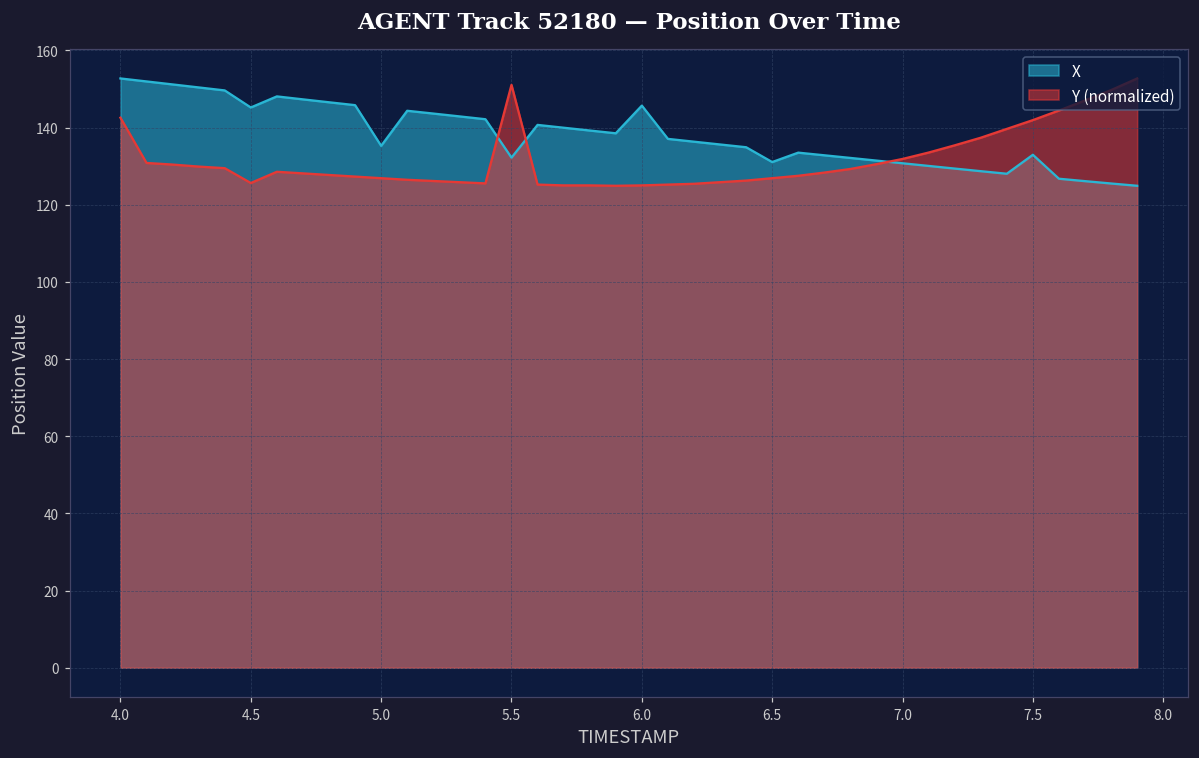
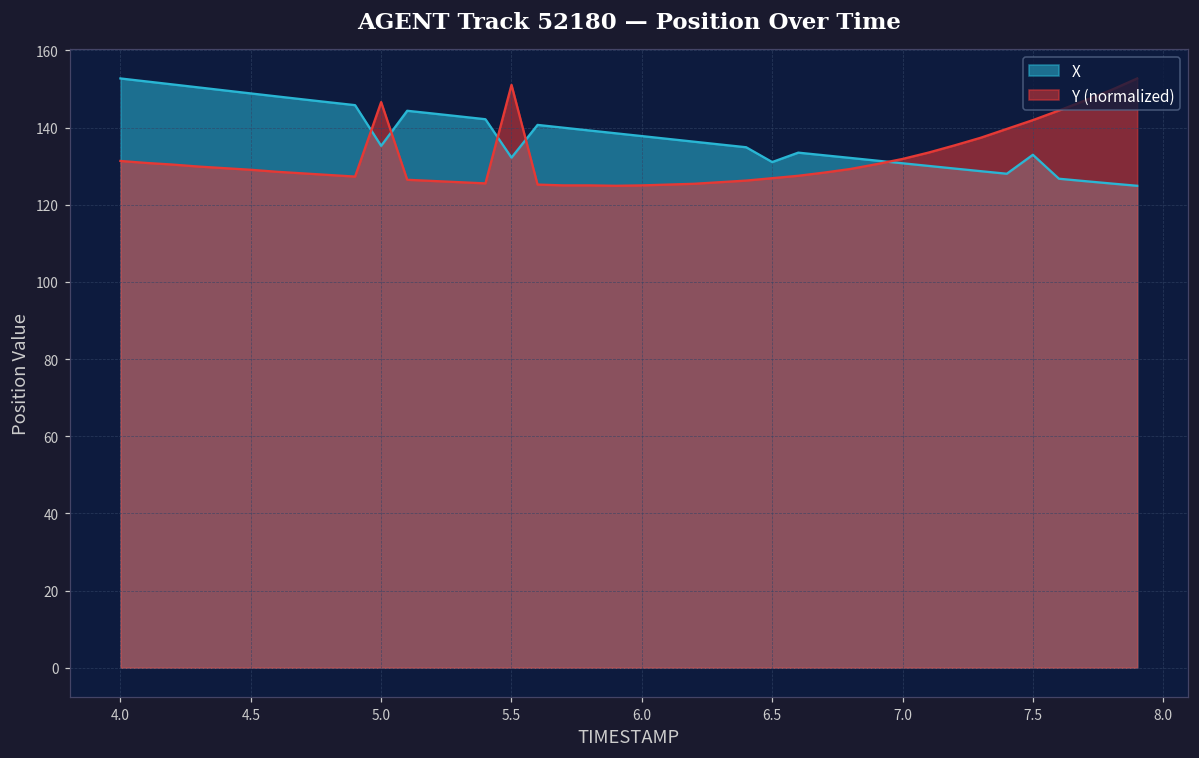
  {
    "X": {
      "4.0": 153,
-     "4.5": 145,
+     "4.5": 149,
      "5.0": 135,
      "5.5": 132,
-     "6.0": 146,
+     "6.0": 138,
      "6.5": 131,
      "7.0": 131,
      "7.5": 133
    },
    "Y (normalized)": {
-     "4.0": 143,
-     "4.5": 126,
-     "5.0": 127,
+     "4.0": 131,
+     "4.5": 129,
+     "5.0": 147,
      "5.5": 151,
      "6.0": 125,
      "6.5": 127,
      "7.0": 132,
      "7.5": 142
    }
  }
